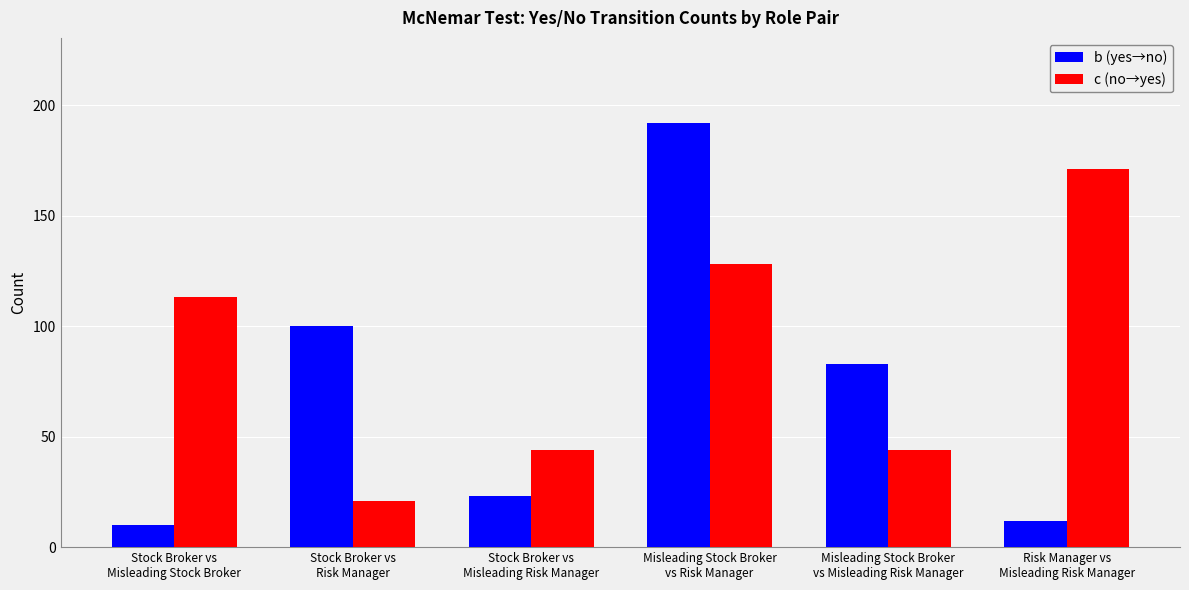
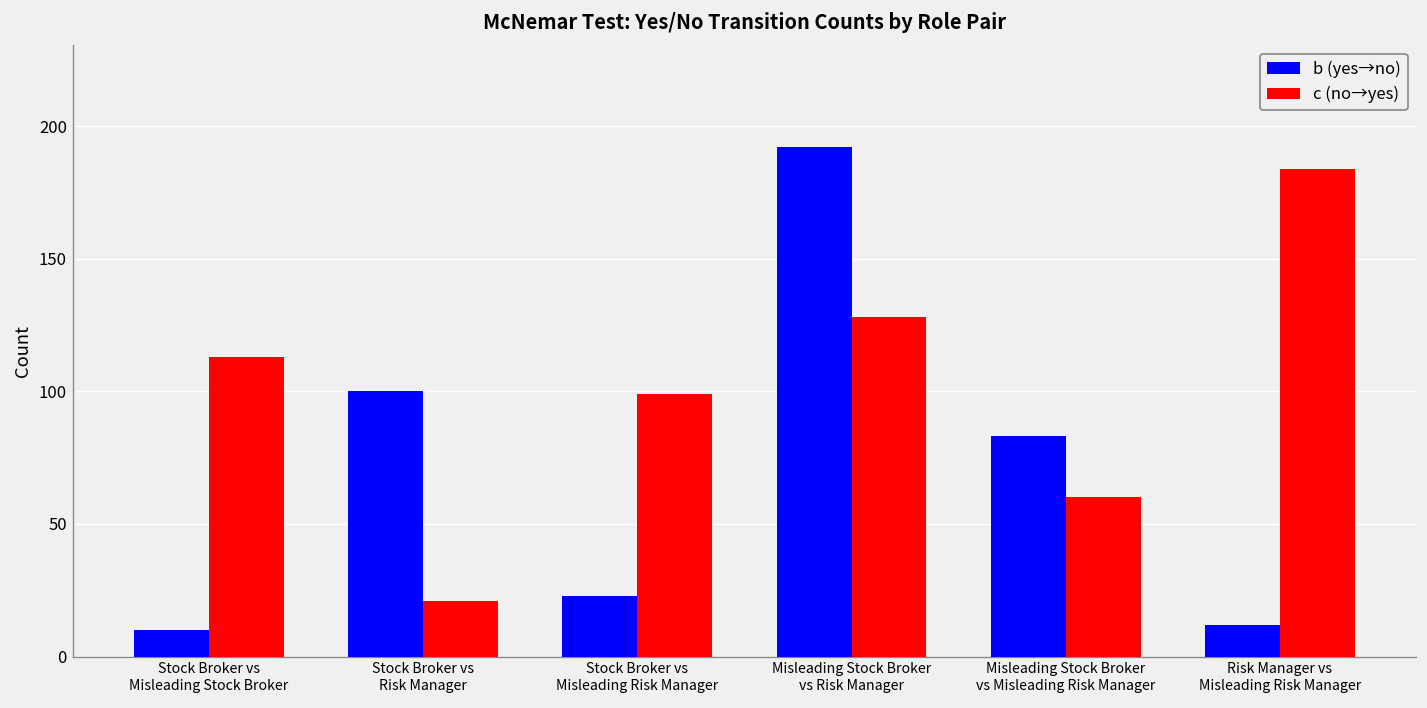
  {
    "b (yes→no)": {
      "Stock Broker vs Misleading Stock Broker": 10,
      "Stock Broker vs Risk Manager": 100,
      "Stock Broker vs Misleading Risk Manager": 23,
      "Misleading Stock Broker vs Risk Manager": 192,
      "Misleading Stock Broker vs Misleading Risk Manager": 83,
      "Risk Manager vs Misleading Risk Manager": 12
    },
    "c (no→yes)": {
      "Stock Broker vs Misleading Stock Broker": 113,
      "Stock Broker vs Risk Manager": 21,
-     "Stock Broker vs Misleading Risk Manager": 44,
+     "Stock Broker vs Misleading Risk Manager": 99,
      "Misleading Stock Broker vs Risk Manager": 128,
-     "Misleading Stock Broker vs Misleading Risk Manager": 44,
-     "Risk Manager vs Misleading Risk Manager": 171
+     "Misleading Stock Broker vs Misleading Risk Manager": 60,
+     "Risk Manager vs Misleading Risk Manager": 184
    }
  }
